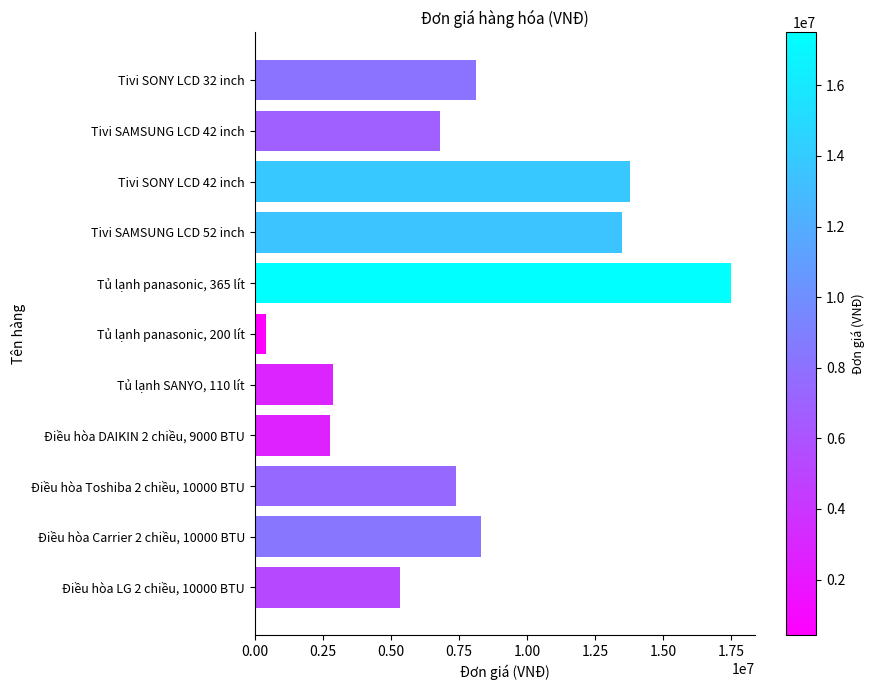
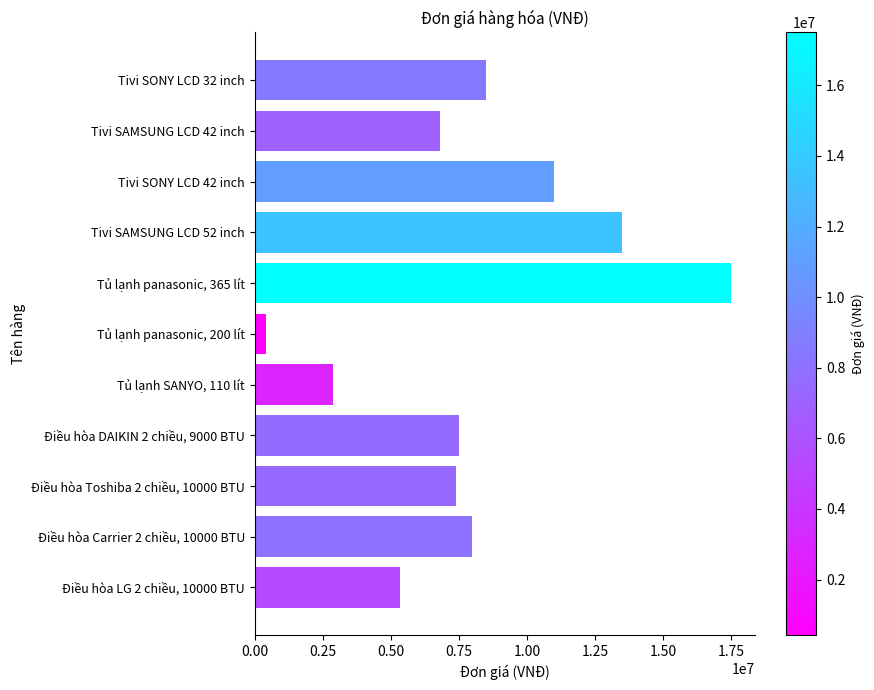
  {
-   "Tivi SONY LCD 32 inch": 8100000,
+   "Tivi SONY LCD 32 inch": 8500000,
    "Tivi SAMSUNG LCD 42 inch": 6800000,
-   "Tivi SONY LCD 42 inch": 13800000,
+   "Tivi SONY LCD 42 inch": 11000000,
    "Tivi SAMSUNG LCD 52 inch": 13500000,
    "Tủ lạnh panasonic, 365 lít": 17500000,
    "Tủ lạnh panasonic, 200 lít": 400000,
    "Tủ lạnh SANYO, 110 lít": 2900000,
-   "Điều hòa DAIKIN 2 chiều, 9000 BTU": 2800000,
+   "Điều hòa DAIKIN 2 chiều, 9000 BTU": 7500000,
    "Điều hòa Toshiba 2 chiều, 10000 BTU": 7400000,
-   "Điều hòa Carrier 2 chiều, 10000 BTU": 8300000,
+   "Điều hòa Carrier 2 chiều, 10000 BTU": 8000000,
    "Điều hòa LG 2 chiều, 10000 BTU": 5300000
  }
